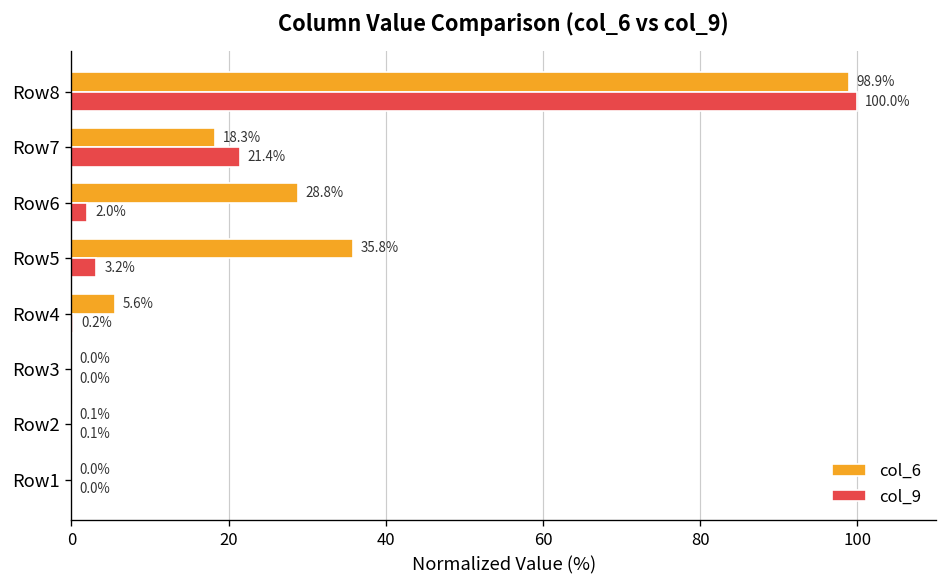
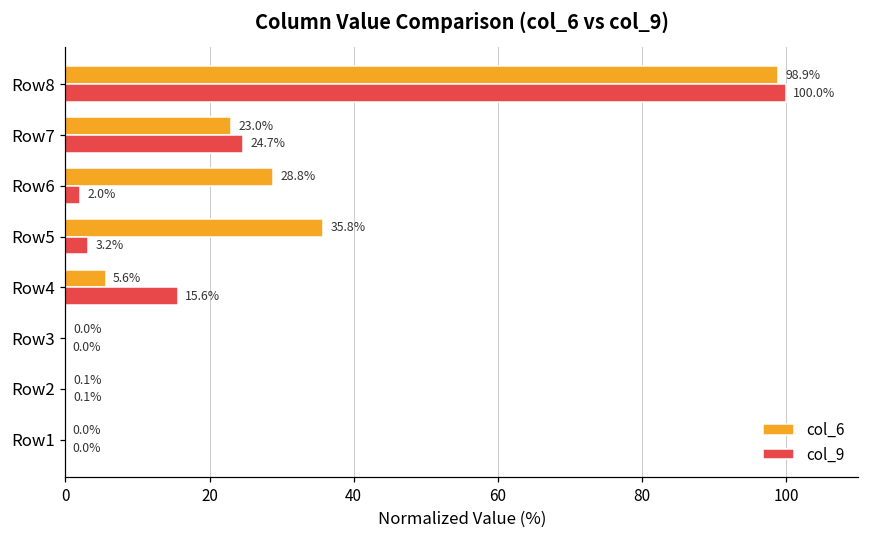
  {
    "col_6": {
      "Row8": "98.9%",
-     "Row7": "18.3%",
+     "Row7": "23.0%",
      "Row6": "28.8%",
      "Row5": "35.8%",
      "Row4": "5.6%",
      "Row3": "0.0%",
      "Row2": "0.1%",
      "Row1": "0.0%"
    },
    "col_9": {
      "Row8": "100.0%",
-     "Row7": "21.4%",
+     "Row7": "24.7%",
      "Row6": "2.0%",
      "Row5": "3.2%",
-     "Row4": "0.2%",
+     "Row4": "15.6%",
      "Row3": "0.0%",
      "Row2": "0.1%",
      "Row1": "0.0%"
    }
  }
